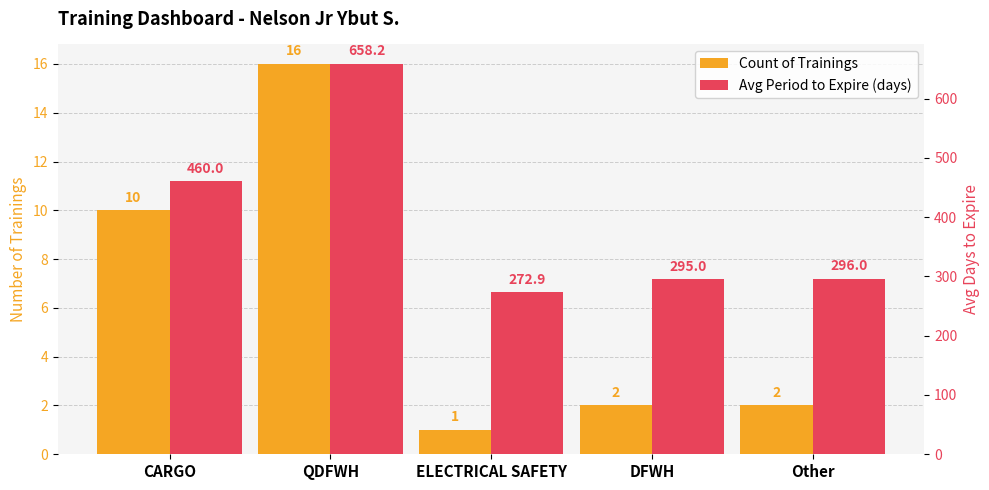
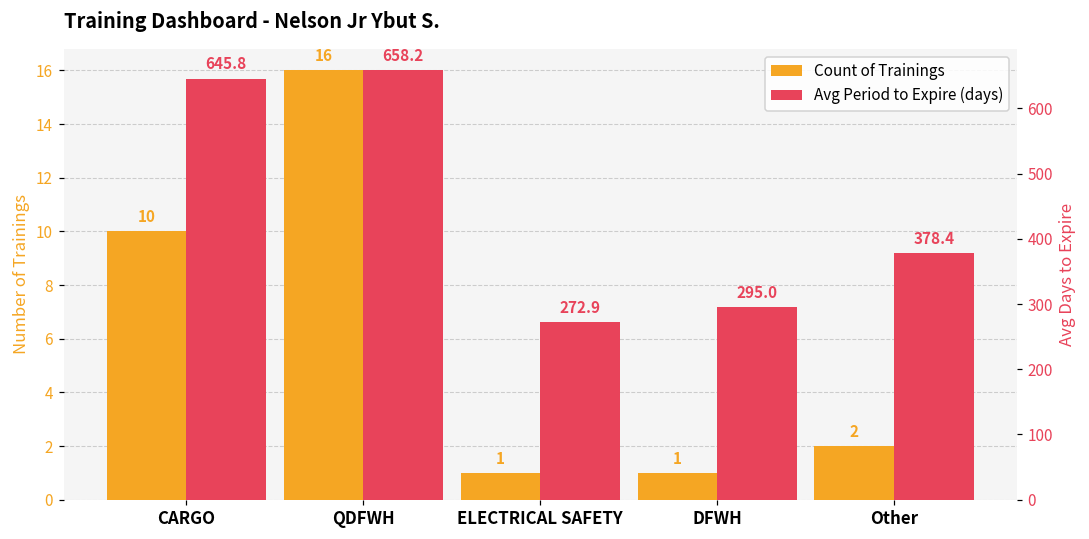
  {
    "Count of Trainings": {
      "CARGO": 10,
      "QDFWH": 16,
      "ELECTRICAL SAFETY": 1,
-     "DFWH": 2,
+     "DFWH": 1,
      "Other": 2
    },
    "Avg Period to Expire (days)": {
-     "CARGO": 460.0,
+     "CARGO": 645.8,
      "QDFWH": 658.2,
      "ELECTRICAL SAFETY": 272.9,
      "DFWH": 295.0,
-     "Other": 296.0
+     "Other": 378.4
    }
  }
